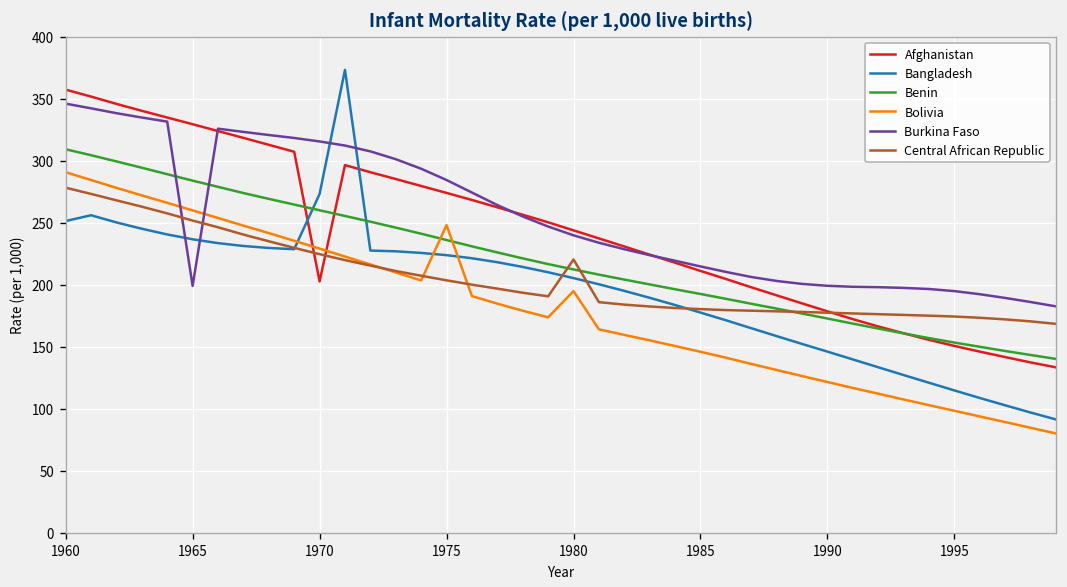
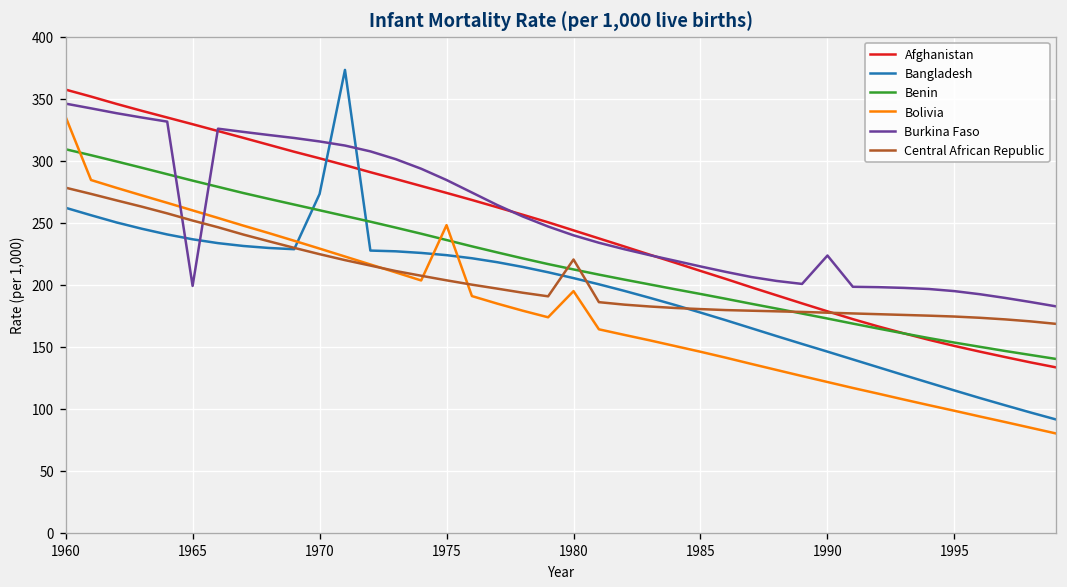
  {
    "Afghanistan": {
      "1960": 357,
      "1965": 329,
-     "1970": 203,
+     "1970": 302,
      "1975": 274,
      "1980": 244,
      "1985": 211,
      "1995": 151
    },
    "Bangladesh": {
-     "1960": 251,
+     "1960": 262,
      "1965": 237,
      "1970": 273,
      "1975": 224,
      "1980": 205,
      "1985": 178,
      "1990": 146,
      "1995": 115
    },
    "Benin": {
      "1960": 309,
      "1965": 284,
      "1970": 260,
      "1975": 236,
      "1980": 212,
      "1985": 193,
      "1990": 173,
      "1995": 153
    },
    "Bolivia": {
-     "1960": 291,
+     "1960": 335,
      "1965": 260,
      "1970": 229,
      "1975": 248,
      "1980": 195,
      "1985": 146,
      "1990": 122,
      "1995": 98
    },
    "Burkina Faso": {
      "1960": 346,
      "1965": 199,
      "1970": 316,
      "1975": 284,
      "1980": 240,
      "1985": 215,
-     "1990": 199,
+     "1990": 224,
      "1995": 195
    },
    "Central African Republic": {
      "1960": 278,
      "1965": 252,
      "1970": 225,
      "1975": 204,
      "1980": 220,
      "1985": 180,
      "1995": 174
    }
  }
